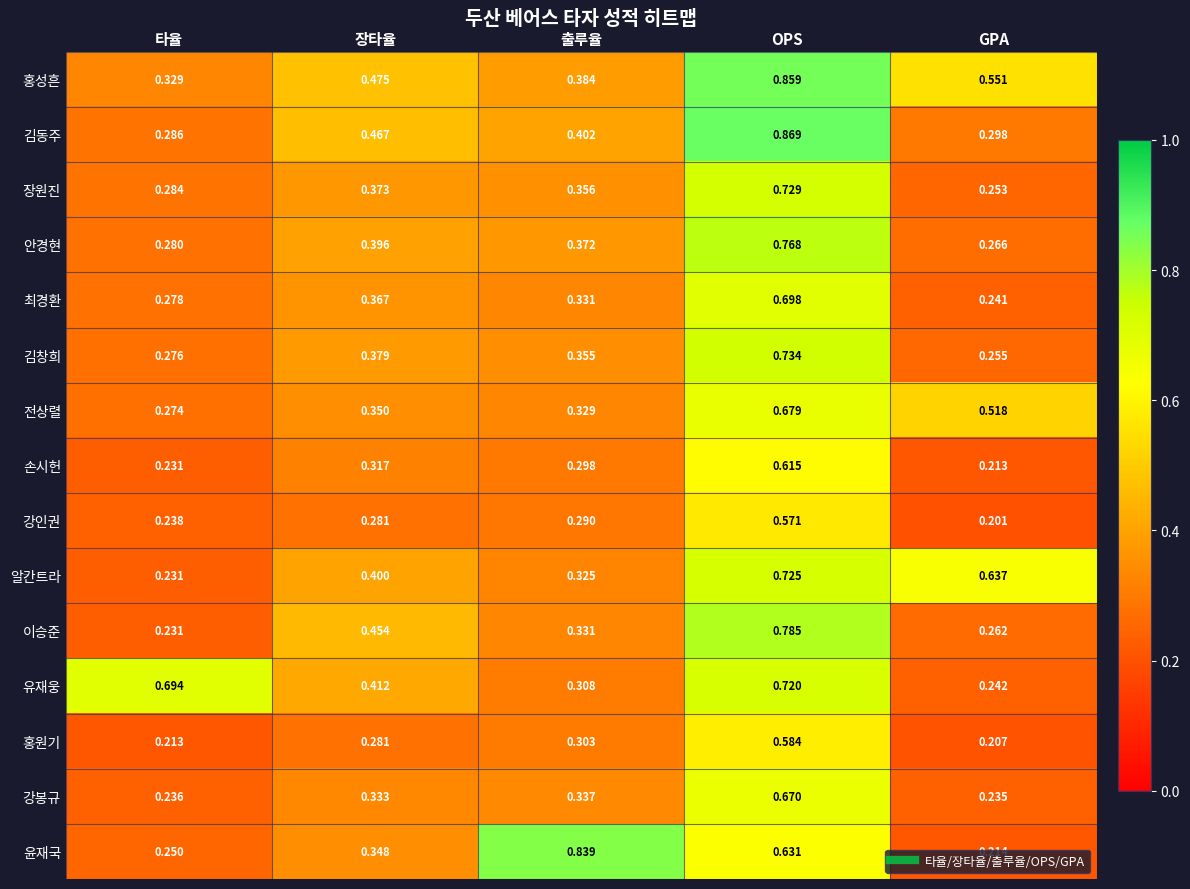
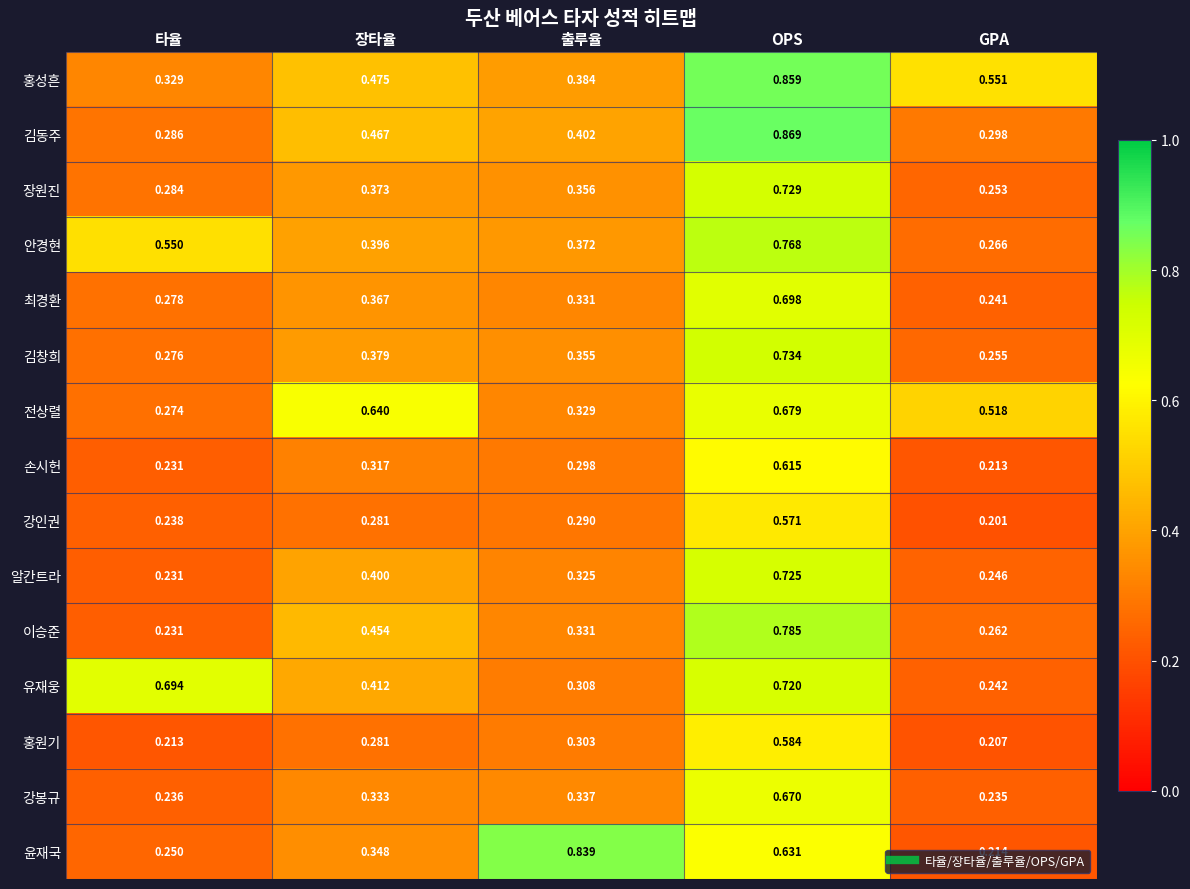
  {
    "홍성흔": {
      "타율": 0.329,
      "장타율": 0.475,
      "출루율": 0.384,
      "OPS": 0.859,
      "GPA": 0.551
    },
    "김동주": {
      "타율": 0.286,
      "장타율": 0.467,
      "출루율": 0.402,
      "OPS": 0.869,
      "GPA": 0.298
    },
    "장원진": {
      "타율": 0.284,
      "장타율": 0.373,
      "출루율": 0.356,
      "OPS": 0.729,
      "GPA": 0.253
    },
    "안경현": {
-     "타율": 0.280,
+     "타율": 0.550,
      "장타율": 0.396,
      "출루율": 0.372,
      "OPS": 0.768,
      "GPA": 0.266
    },
    "최경환": {
      "타율": 0.278,
      "장타율": 0.367,
      "출루율": 0.331,
      "OPS": 0.698,
      "GPA": 0.241
    },
    "김창희": {
      "타율": 0.276,
      "장타율": 0.379,
      "출루율": 0.355,
      "OPS": 0.734,
      "GPA": 0.255
    },
    "전상렬": {
      "타율": 0.274,
-     "장타율": 0.350,
+     "장타율": 0.640,
      "출루율": 0.329,
      "OPS": 0.679,
      "GPA": 0.518
    },
    "손시헌": {
      "타율": 0.231,
      "장타율": 0.317,
      "출루율": 0.298,
      "OPS": 0.615,
      "GPA": 0.213
    },
    "강인권": {
      "타율": 0.238,
      "장타율": 0.281,
      "출루율": 0.290,
      "OPS": 0.571,
      "GPA": 0.201
    },
    "알칸트라": {
      "타율": 0.231,
      "장타율": 0.400,
      "출루율": 0.325,
      "OPS": 0.725,
-     "GPA": 0.637
+     "GPA": 0.246
    },
    "이승준": {
      "타율": 0.231,
      "장타율": 0.454,
      "출루율": 0.331,
      "OPS": 0.785,
      "GPA": 0.262
    },
    "유재웅": {
      "타율": 0.694,
      "장타율": 0.412,
      "출루율": 0.308,
      "OPS": 0.720,
      "GPA": 0.242
    },
    "홍원기": {
      "타율": 0.213,
      "장타율": 0.281,
      "출루율": 0.303,
      "OPS": 0.584,
      "GPA": 0.207
    },
    "강봉규": {
      "타율": 0.236,
      "장타율": 0.333,
      "출루율": 0.337,
      "OPS": 0.670,
      "GPA": 0.235
    },
    "윤재국": {
      "타율": 0.250,
      "장타율": 0.348,
      "출루율": 0.839,
      "OPS": 0.631
    }
  }
